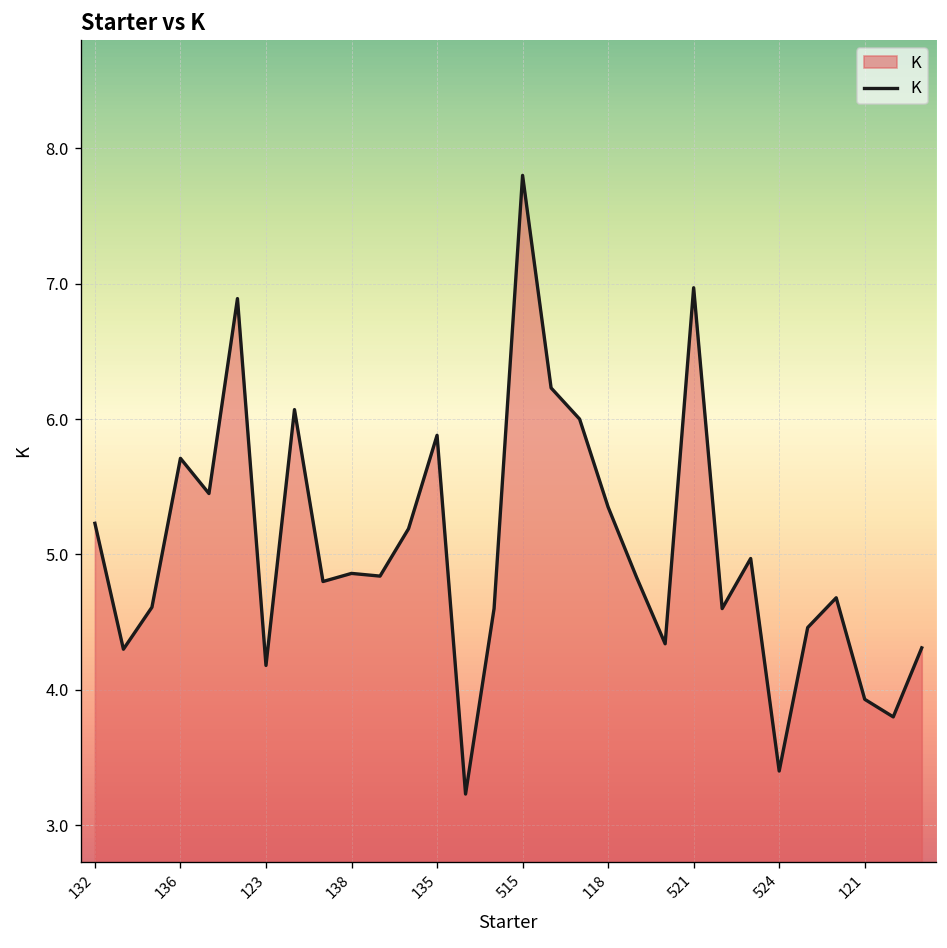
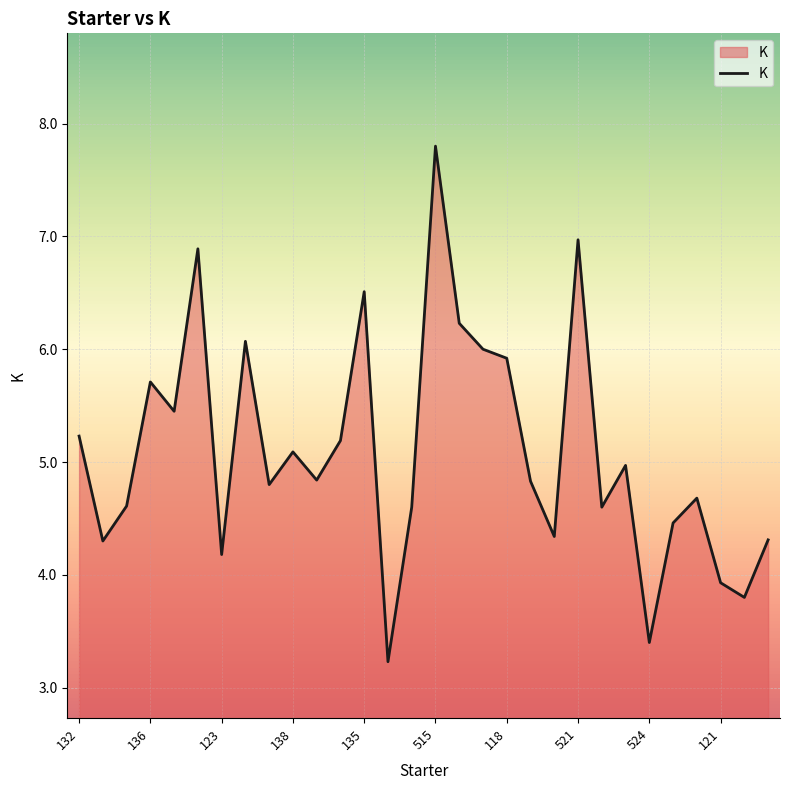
  {
    "132": 5.23,
    "136": 5.71,
    "123": 4.18,
-   "138": 4.86,
-   "135": 5.88,
+   "138": 5.09,
+   "135": 6.51,
    "515": 7.80,
-   "118": 5.35,
+   "118": 5.92,
    "521": 6.97,
    "524": 3.40,
    "121": 3.93
  }
